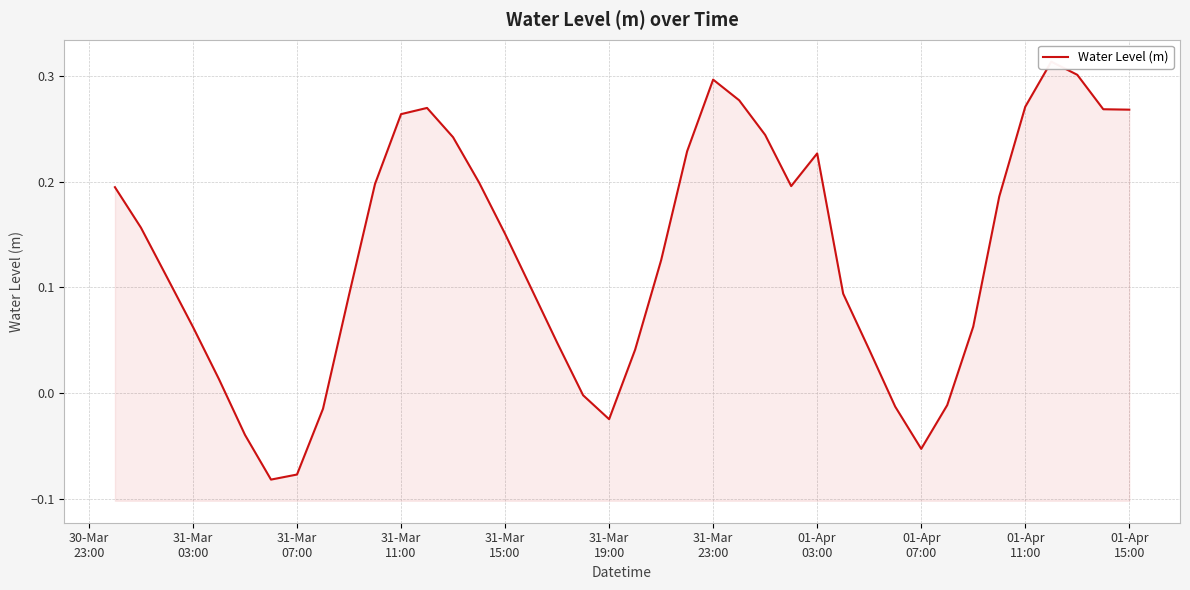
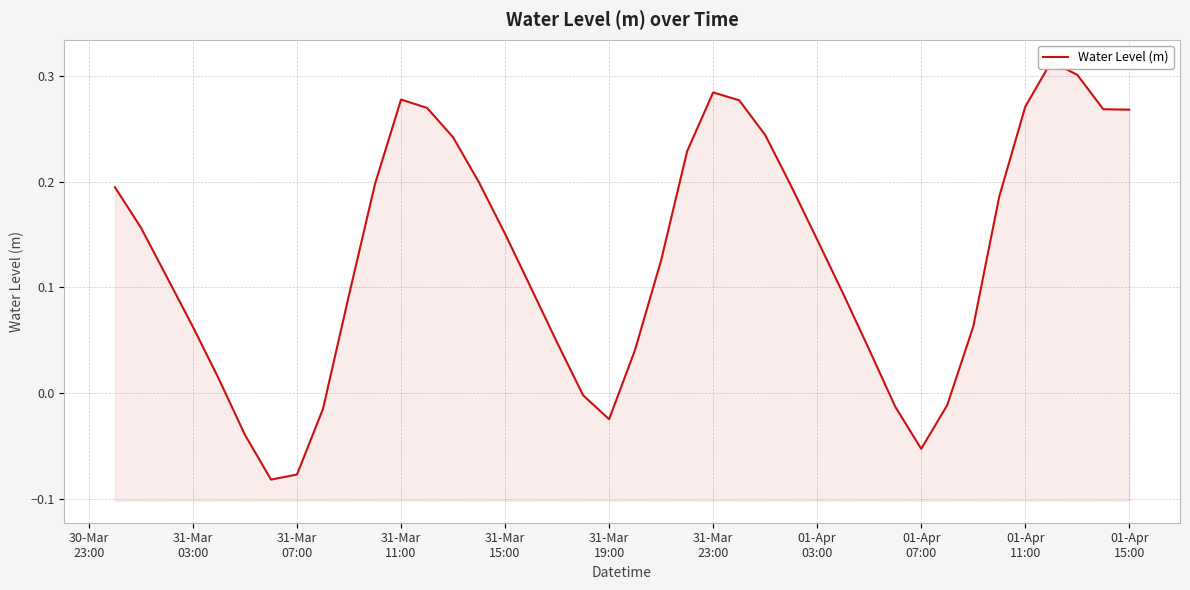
  {
    "31-Mar 03:00": 0.063,
    "31-Mar 07:00": -0.077,
-   "31-Mar 11:00": 0.264,
+   "31-Mar 11:00": 0.277,
    "31-Mar 15:00": 0.151,
    "31-Mar 19:00": -0.024,
-   "31-Mar 23:00": 0.296,
-   "01-Apr 03:00": 0.227,
+   "31-Mar 23:00": 0.284,
+   "01-Apr 03:00": 0.145,
    "01-Apr 07:00": -0.052,
    "01-Apr 11:00": 0.271,
    "01-Apr 15:00": 0.268
  }
